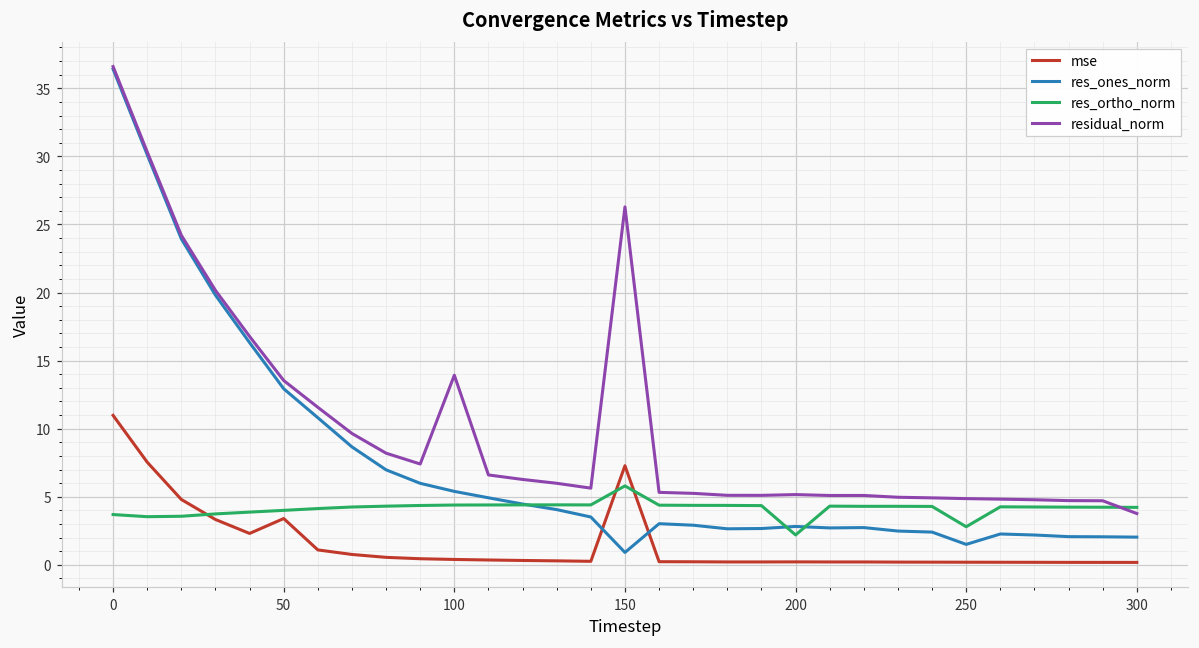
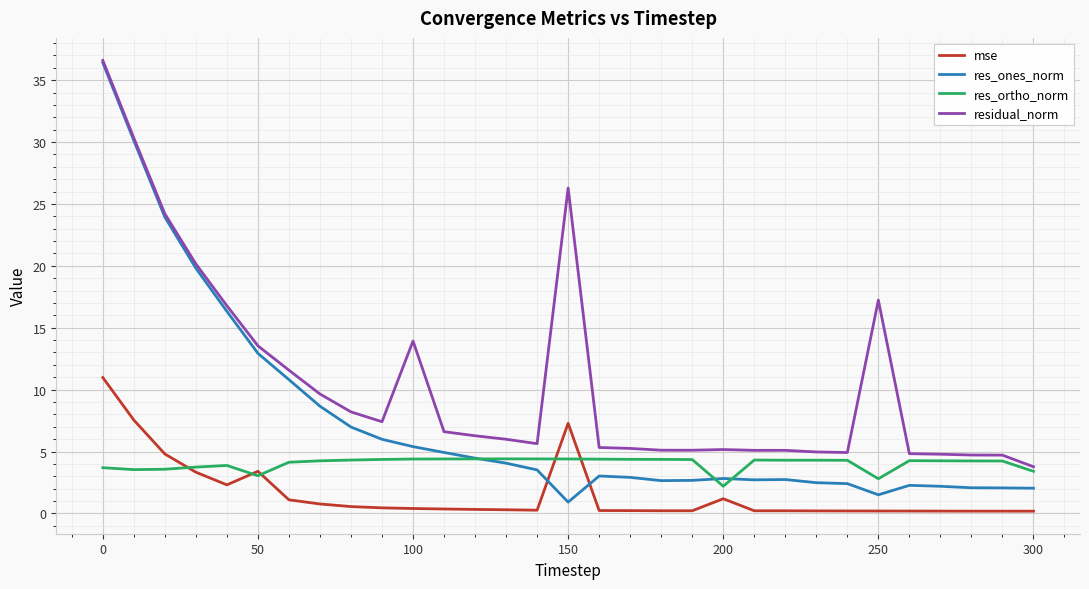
  {
    "mse": {
      "0": 11.0,
      "50": 3.4,
      "100": 0.4,
      "150": 7.3,
-     "200": 0.2,
+     "200": 1.2,
      "250": 0.2,
      "300": 0.2
    },
    "res_ones_norm": {
      "50": 12.9,
      "100": 5.4,
      "150": 0.9,
      "200": 2.8,
      "250": 1.5,
      "300": 2.0
    },
    "res_ortho_norm": {
      "0": 3.7,
-     "50": 4.0,
+     "50": 3.0,
      "100": 4.4,
-     "150": 5.8,
+     "150": 4.4,
      "200": 2.2,
      "250": 2.8,
-     "300": 4.2
+     "300": 3.4
    },
    "residual_norm": {
      "50": 13.5,
      "100": 13.9,
      "150": 26.3,
      "200": 5.2,
-     "250": 4.9,
+     "250": 17.2,
      "300": 3.8
    }
  }
